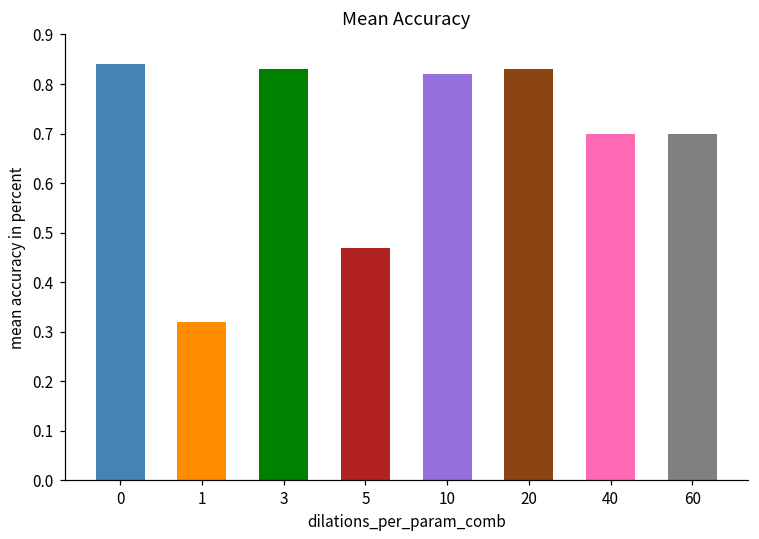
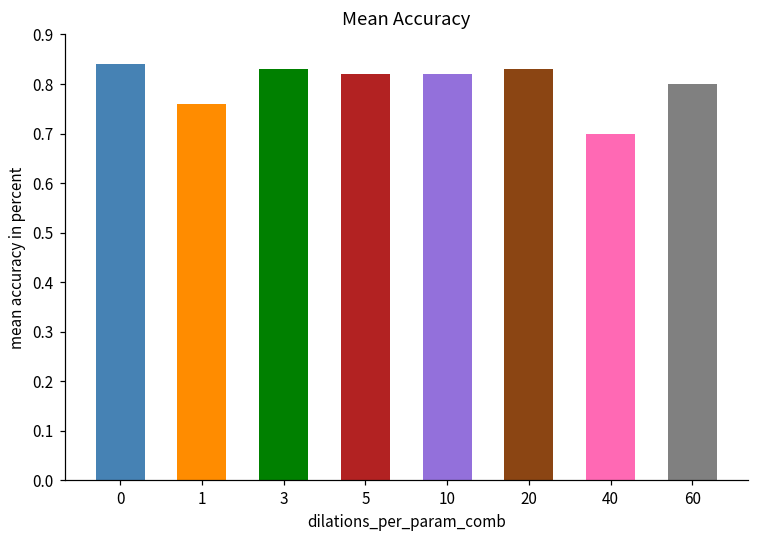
  {
    "0": 0.84,
-   "1": 0.32,
+   "1": 0.76,
    "3": 0.83,
-   "5": 0.47,
+   "5": 0.82,
    "10": 0.82,
    "20": 0.83,
    "40": 0.70,
-   "60": 0.7
+   "60": 0.8
  }
